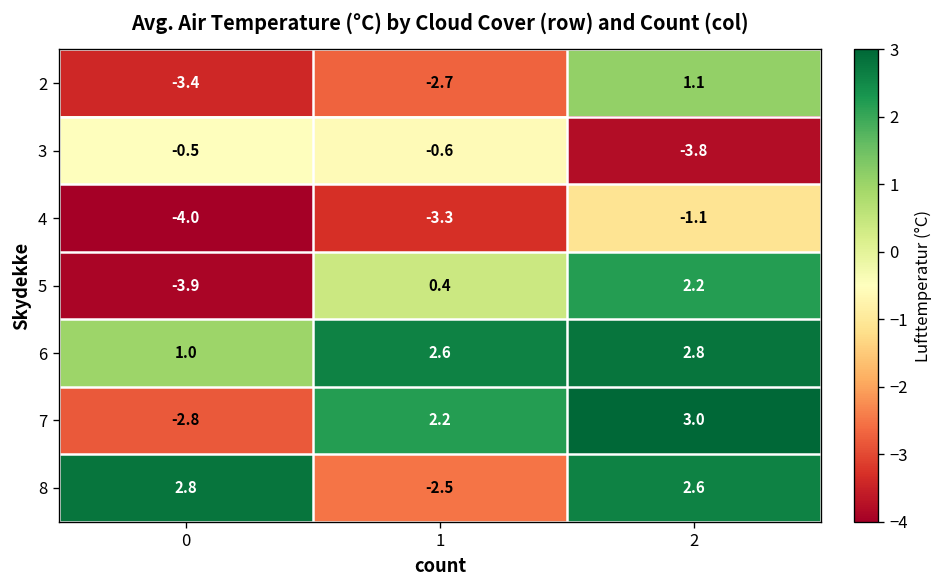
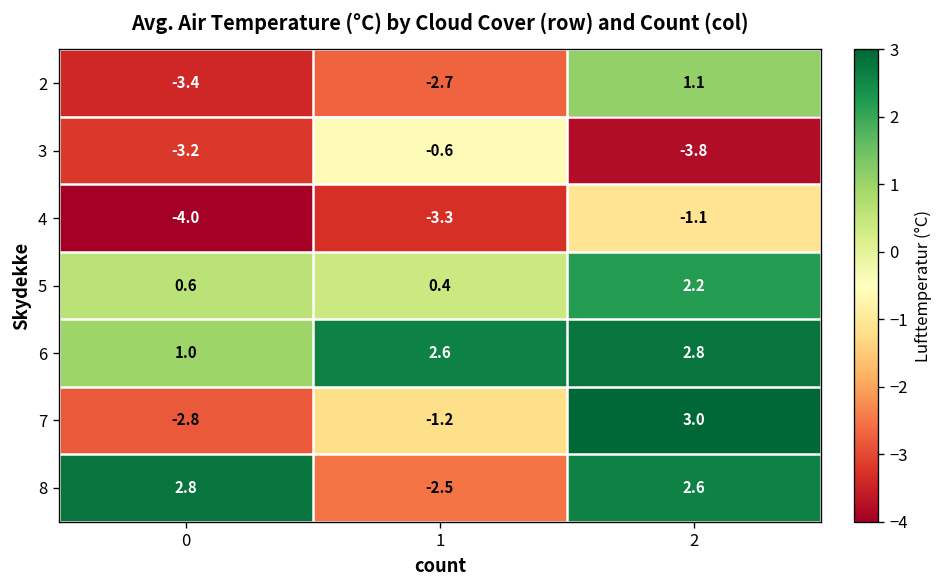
  {
    "2": {
      "0": -3.4,
      "1": -2.7,
      "2": 1.1
    },
    "3": {
-     "0": -0.5,
+     "0": -3.2,
      "1": -0.6,
      "2": -3.8
    },
    "4": {
      "0": -4.0,
      "1": -3.3,
      "2": -1.1
    },
    "5": {
-     "0": -3.9,
+     "0": 0.6,
      "1": 0.4,
      "2": 2.2
    },
    "6": {
      "0": 1.0,
      "1": 2.6,
      "2": 2.8
    },
    "7": {
      "0": -2.8,
-     "1": 2.2,
+     "1": -1.2,
      "2": 3.0
    },
    "8": {
      "0": 2.8,
      "1": -2.5,
      "2": 2.6
    }
  }
